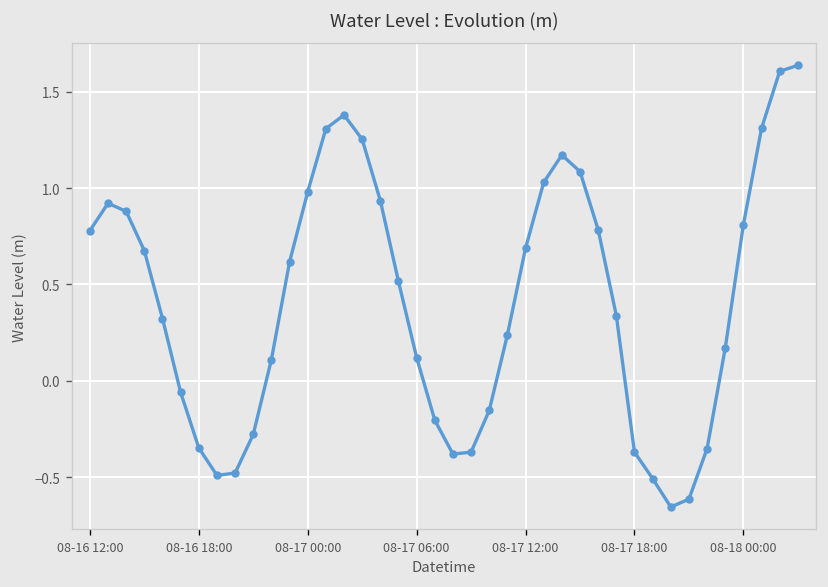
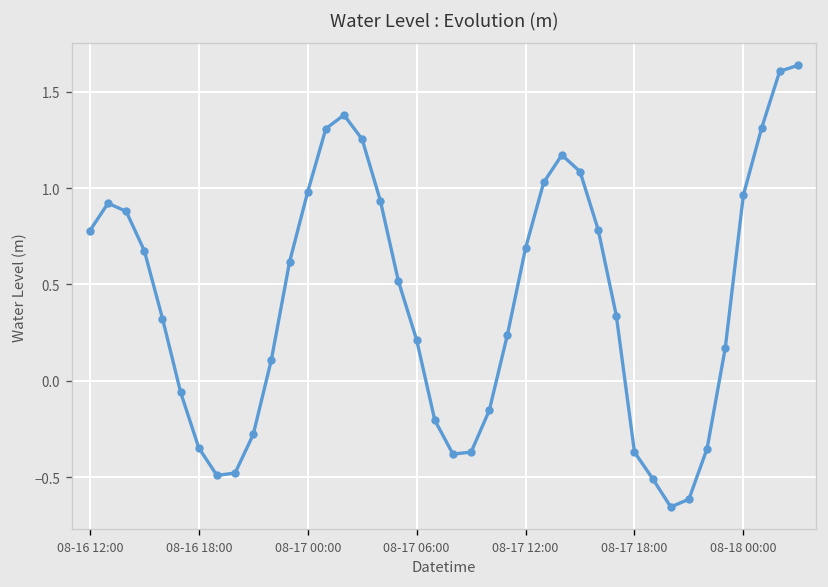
  {
    "08-16 12:00": 0.78,
    "08-16 18:00": -0.35,
    "08-17 00:00": 0.98,
-   "08-17 06:00": 0.12,
+   "08-17 06:00": 0.21,
    "08-17 12:00": 0.69,
    "08-17 18:00": -0.37,
-   "08-18 00:00": 0.81
+   "08-18 00:00": 0.96
  }
